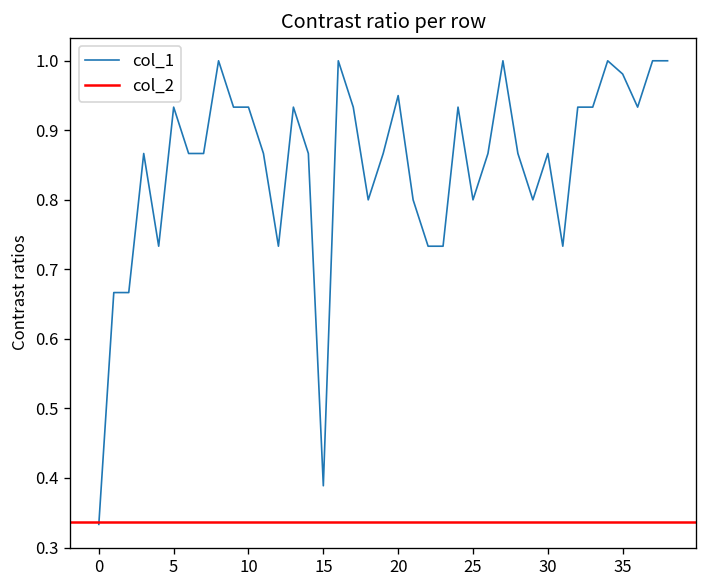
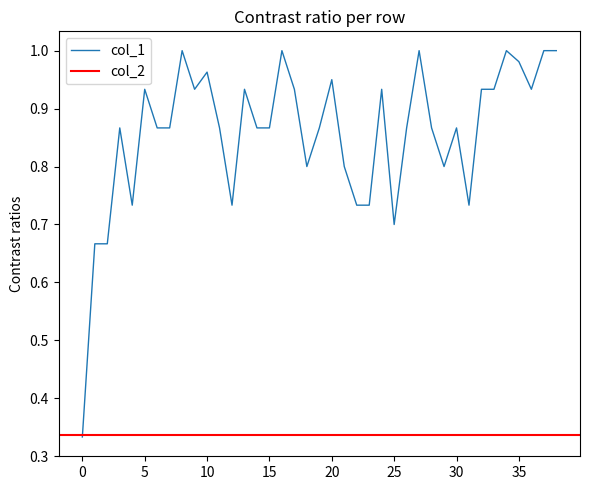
  {
    "0": 0.33,
    "5": 0.93,
-   "10": 0.93,
-   "15": 0.39,
+   "10": 0.96,
+   "15": 0.87,
    "20": 0.95,
-   "25": 0.8,
+   "25": 0.7,
    "30": 0.87,
    "35": 0.98
  }
